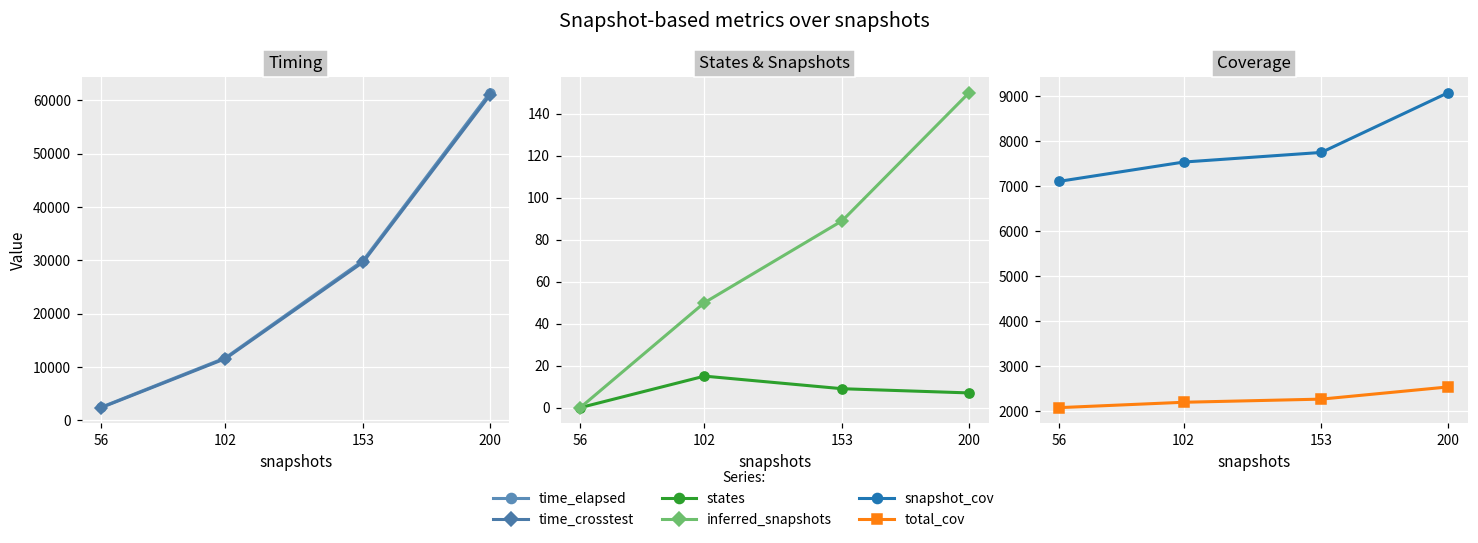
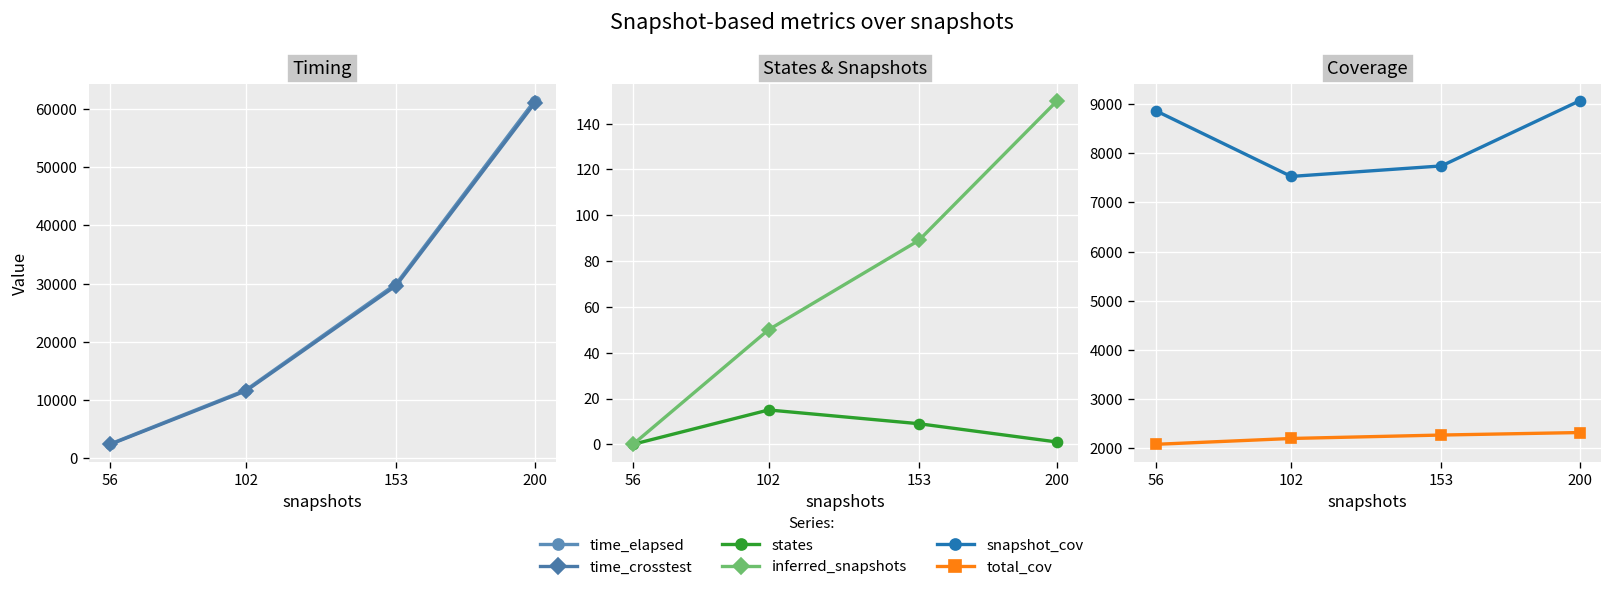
  {
    "States & Snapshots": {
      "states": {
        "102": 15,
        "153": 9,
-       "200": 7
+       "200": 1
      },
      "inferred_snapshots": {
        "102": 50,
        "153": 89,
        "200": 150
      }
    },
    "Coverage": {
      "snapshot_cov": {
-       "56": 7100,
+       "56": 8900,
        "102": 7500,
        "153": 7700,
        "200": 9100
      },
      "total_cov": {
        "56": 2100,
        "102": 2200,
        "153": 2300,
-       "200": 2500
+       "200": 2300
      }
    }
  }
